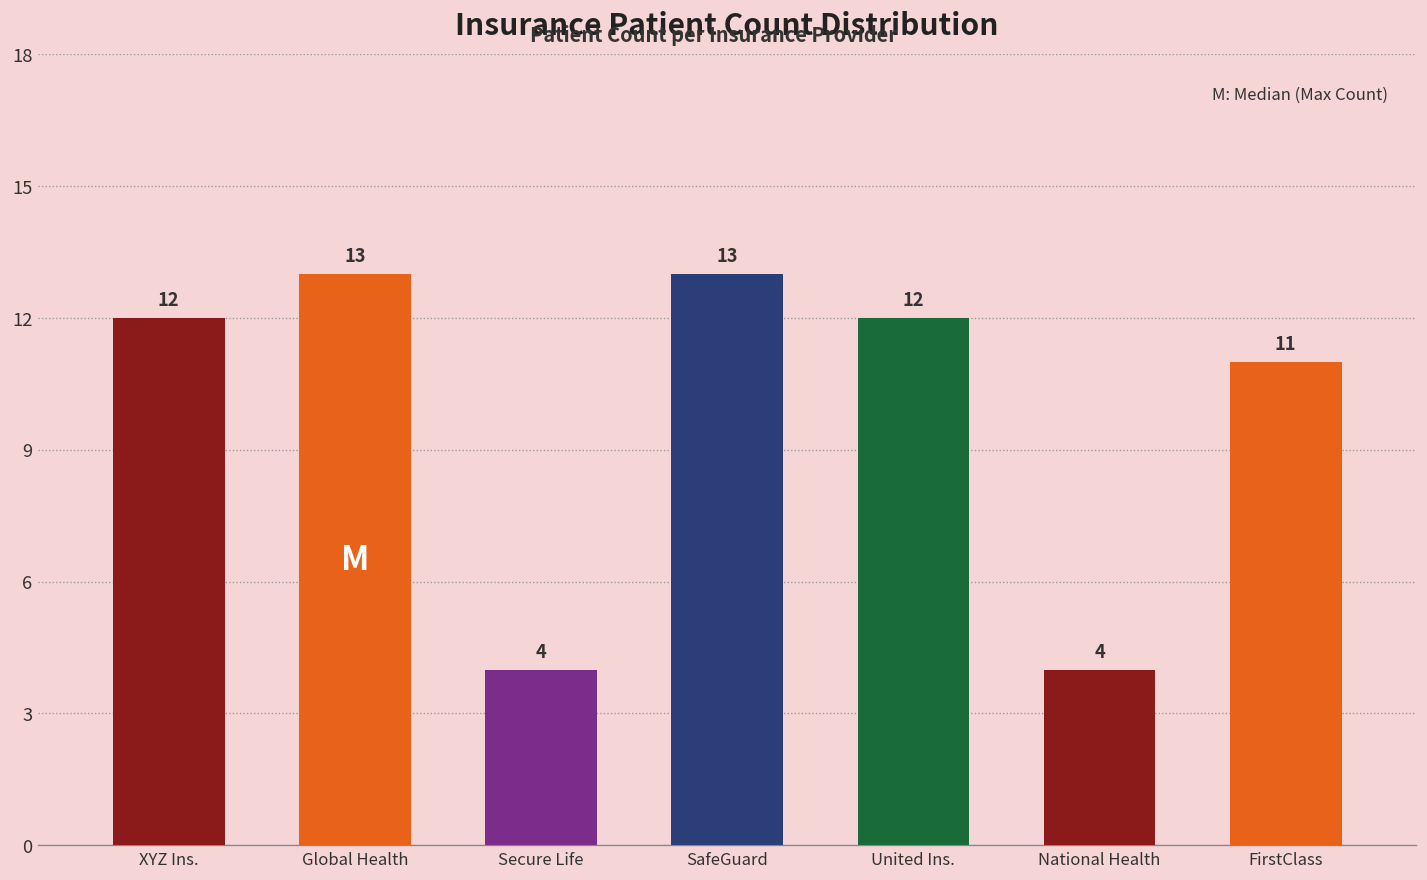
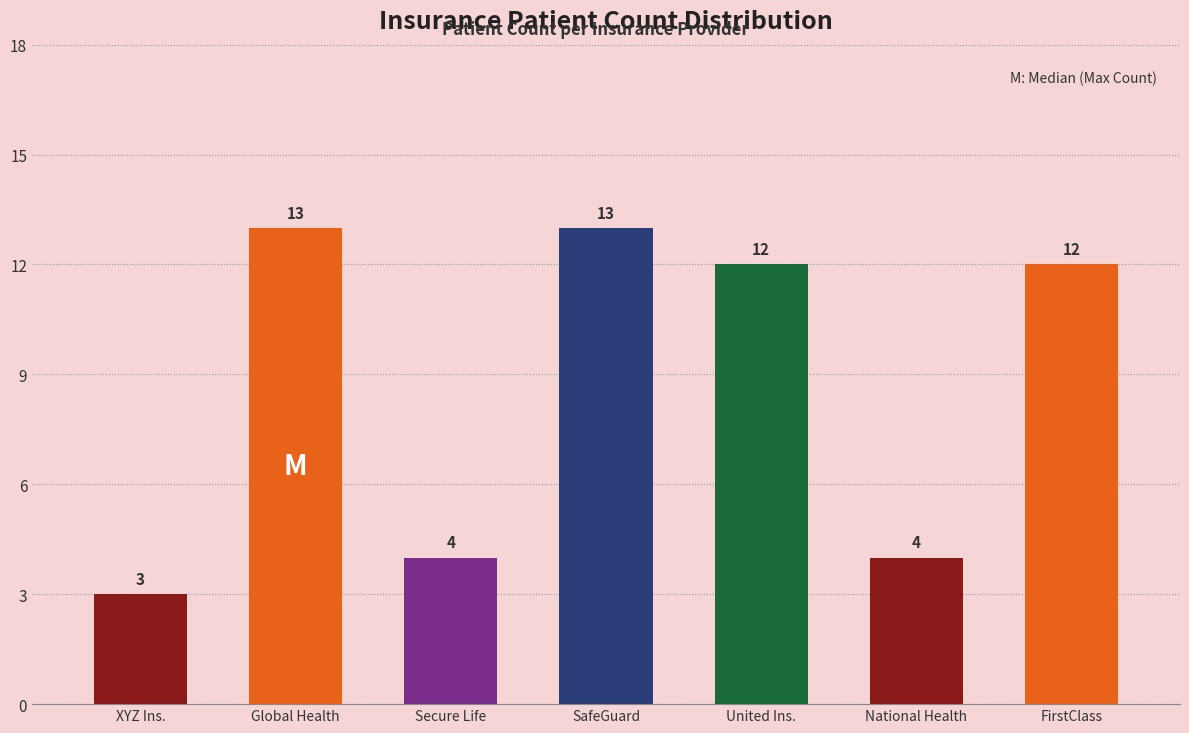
  {
-   "XYZ Ins.": 12,
+   "XYZ Ins.": 3,
    "Global Health": 13,
    "Secure Life": 4,
    "SafeGuard": 13,
    "United Ins.": 12,
    "National Health": 4,
-   "FirstClass": 11
+   "FirstClass": 12
  }
